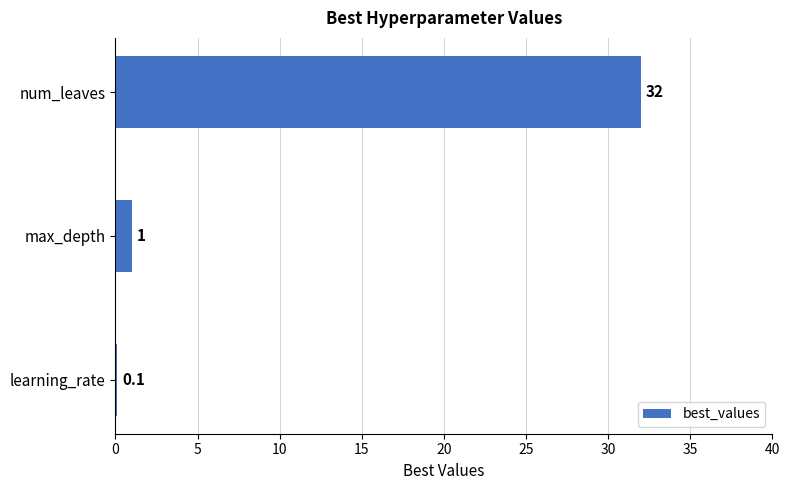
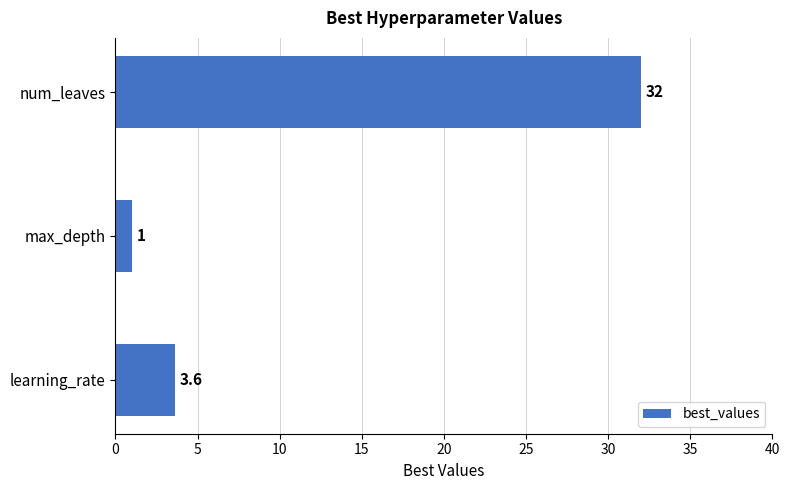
  {
    "num_leaves": 32,
    "max_depth": 1,
-   "learning_rate": 0.1
+   "learning_rate": 3.6
  }
